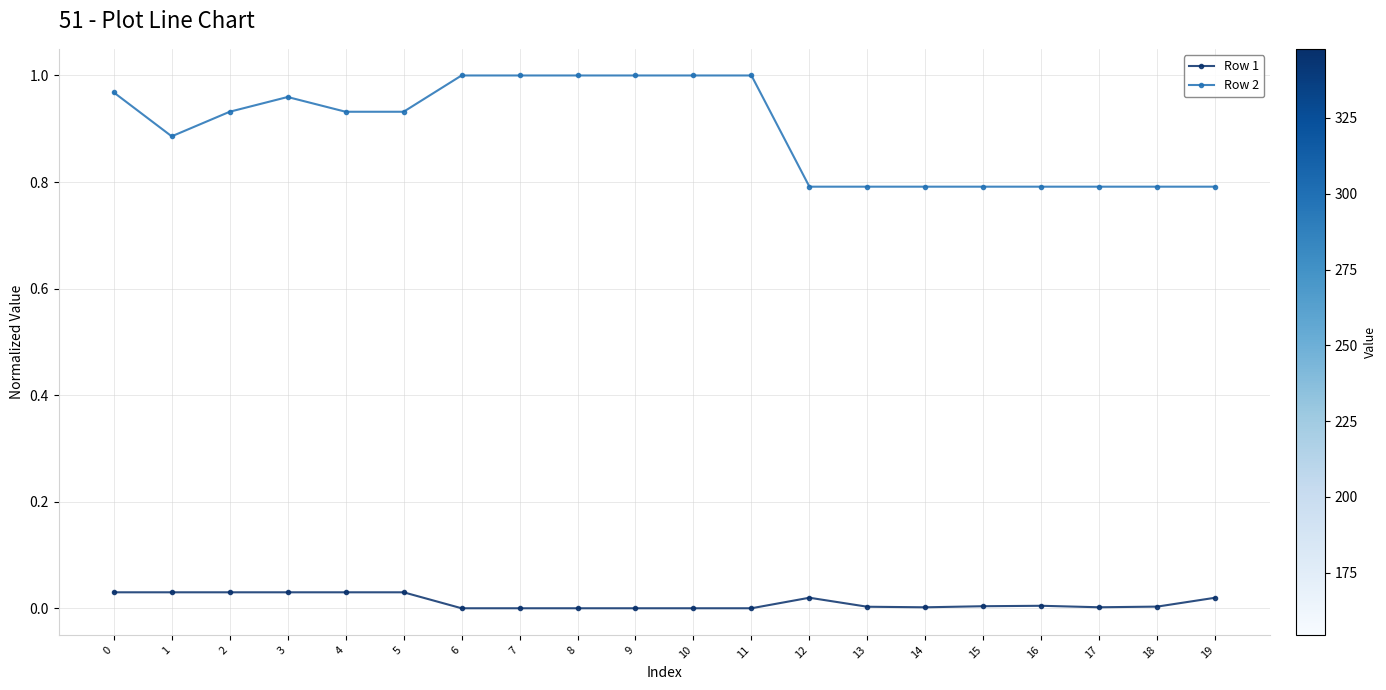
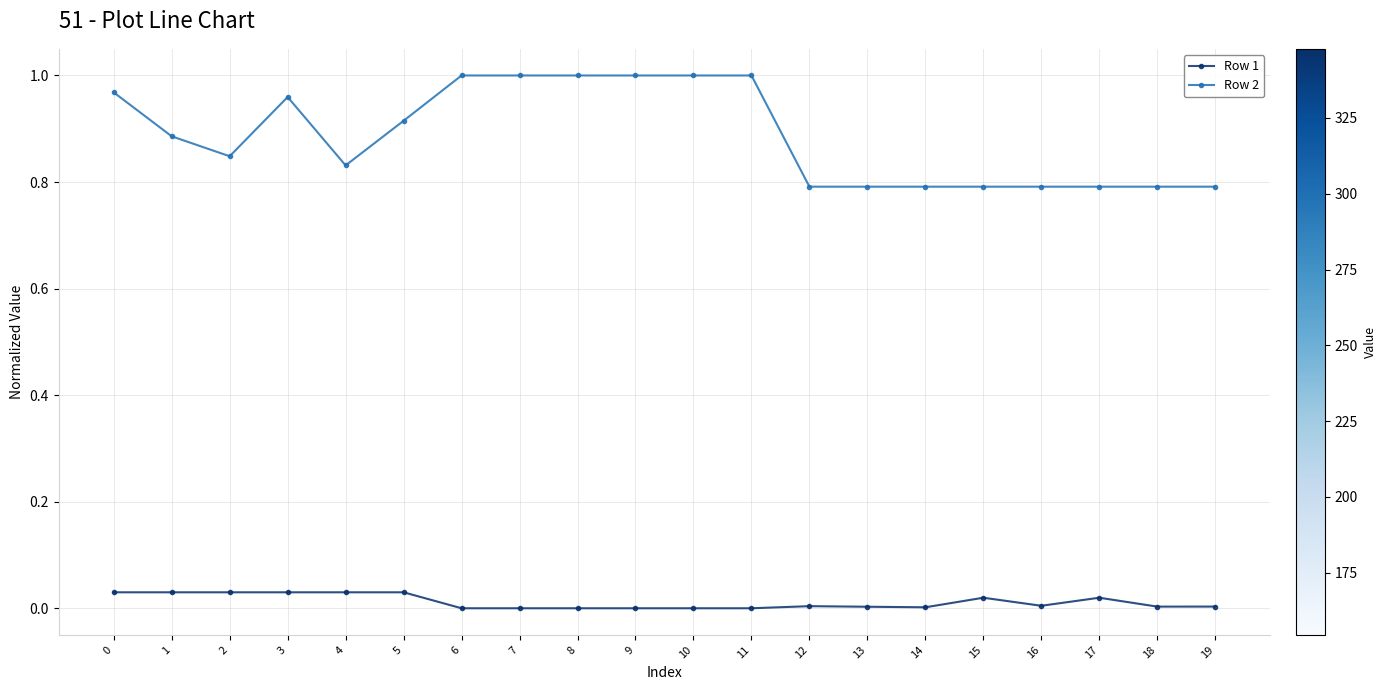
  {
    "Row 1": {
      "0": 0.03,
      "1": 0.03,
      "2": 0.03,
      "3": 0.03,
      "4": 0.03,
      "5": 0.03,
      "6": 0.00,
      "7": 0.00,
      "8": 0.00,
      "9": 0.00,
      "10": 0.00,
      "11": 0.00,
-     "12": 0.02,
+     "12": 0.00,
      "13": 0.00,
      "14": 0.00,
-     "15": 0.00,
+     "15": 0.02,
      "16": 0.00,
-     "17": 0.00,
+     "17": 0.02,
      "18": 0.00,
-     "19": 0.02
+     "19": 0.00
    },
    "Row 2": {
      "0": 0.97,
      "1": 0.89,
-     "2": 0.93,
+     "2": 0.85,
      "3": 0.96,
-     "4": 0.93,
-     "5": 0.93,
+     "4": 0.83,
+     "5": 0.91,
      "6": 1.00,
      "7": 1.00,
      "8": 1.00,
      "9": 1.00,
      "10": 1.00,
      "11": 1.00,
      "12": 0.79,
      "13": 0.79,
      "14": 0.79,
      "15": 0.79,
      "16": 0.79,
      "17": 0.79,
      "18": 0.79,
      "19": 0.79
    }
  }
